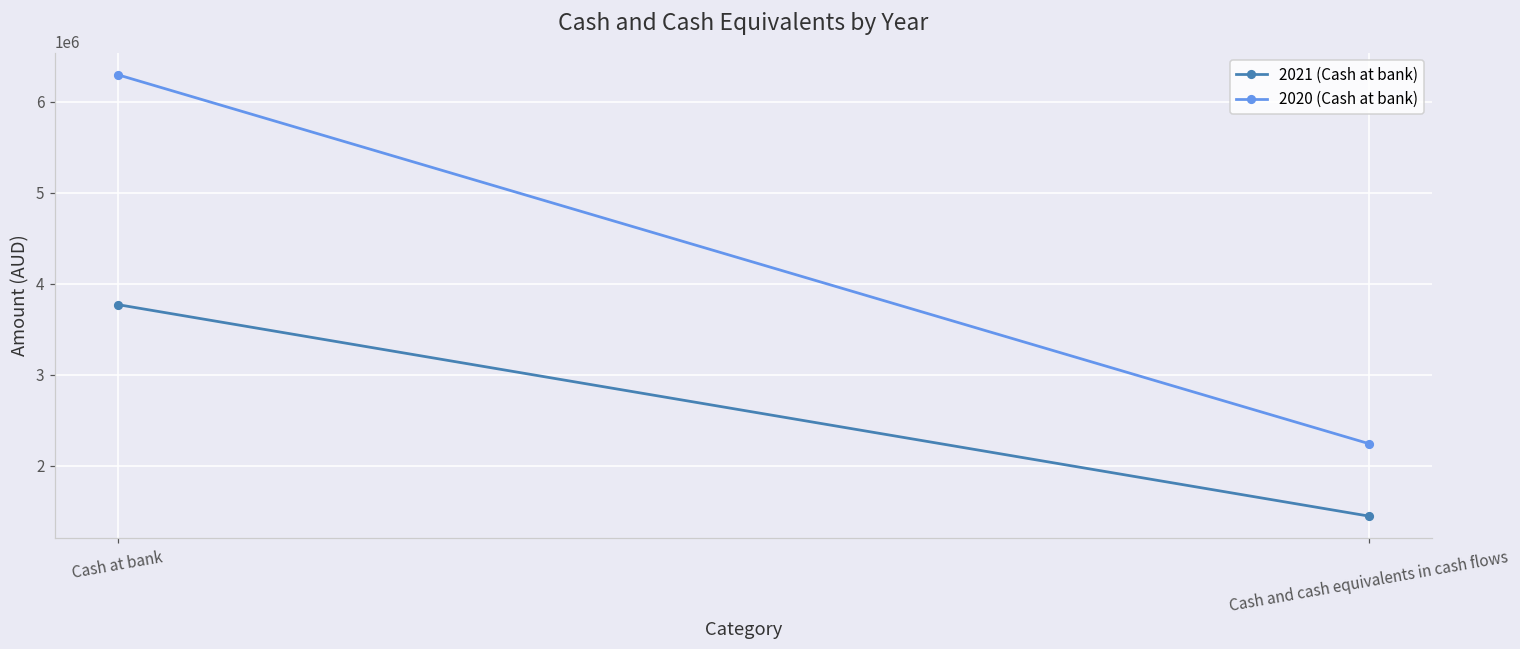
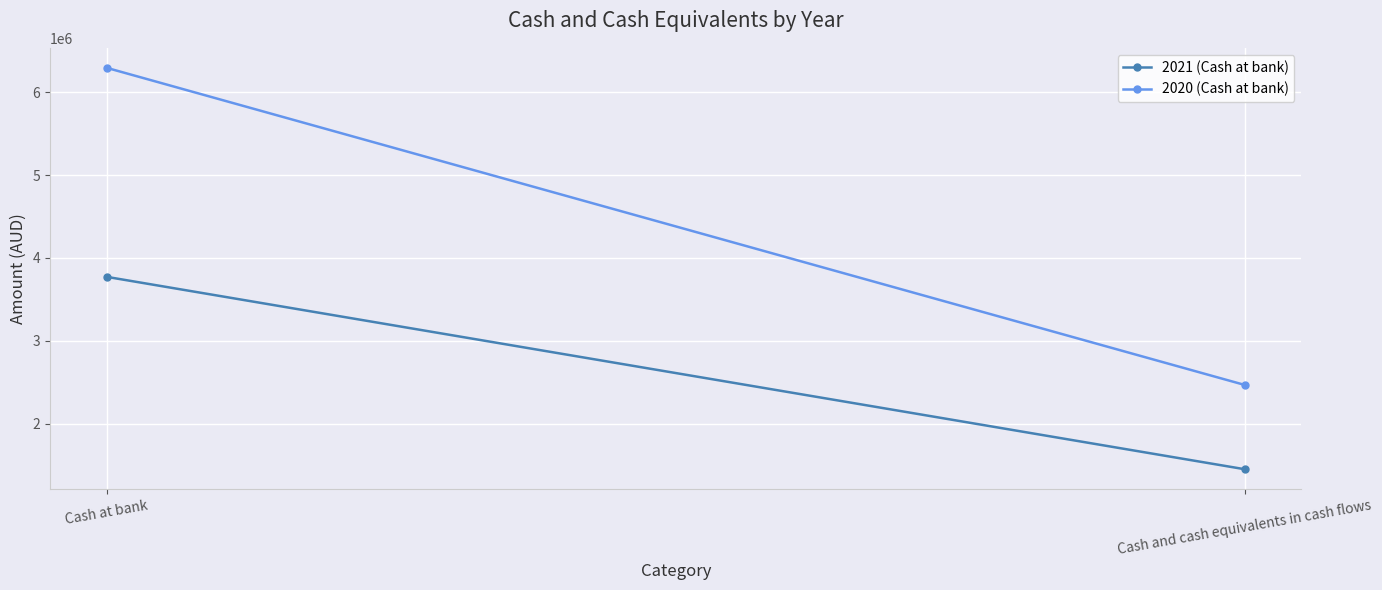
  {
    "2021 (Cash at bank)": {
      "Cash at bank": 3800000,
      "Cash and cash equivalents in cash flows": 1400000
    },
    "2020 (Cash at bank)": {
      "Cash at bank": 6300000,
-     "Cash and cash equivalents in cash flows": 2200000
+     "Cash and cash equivalents in cash flows": 2500000
    }
  }
